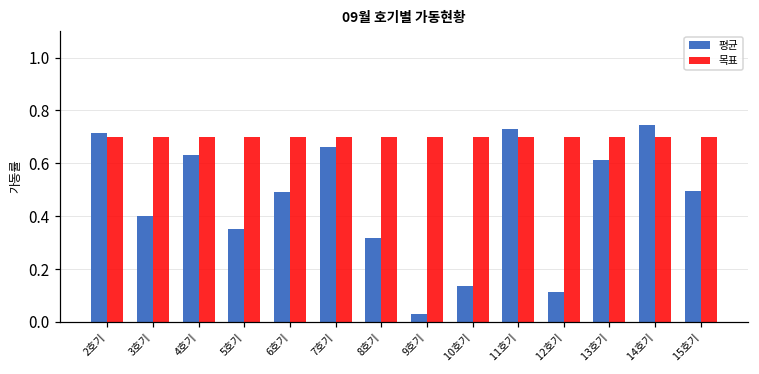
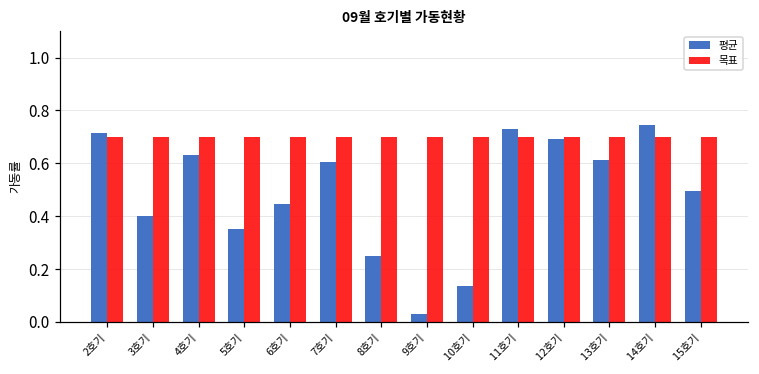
  {
    "평균": {
      "2호기": 0.71,
      "3호기": 0.40,
      "4호기": 0.63,
      "5호기": 0.35,
-     "6호기": 0.49,
-     "7호기": 0.66,
-     "8호기": 0.32,
+     "6호기": 0.45,
+     "7호기": 0.61,
+     "8호기": 0.25,
      "9호기": 0.03,
      "10호기": 0.14,
      "11호기": 0.73,
-     "12호기": 0.11,
+     "12호기": 0.69,
      "13호기": 0.61,
      "14호기": 0.74,
      "15호기": 0.50
    },
    "목표": {
      "2호기": 0.70,
      "3호기": 0.70,
      "4호기": 0.70,
      "5호기": 0.70,
      "6호기": 0.70,
      "7호기": 0.70,
      "8호기": 0.70,
      "9호기": 0.70,
      "10호기": 0.70,
      "11호기": 0.70,
      "12호기": 0.70,
      "13호기": 0.70,
      "14호기": 0.70,
      "15호기": 0.70
    }
  }
